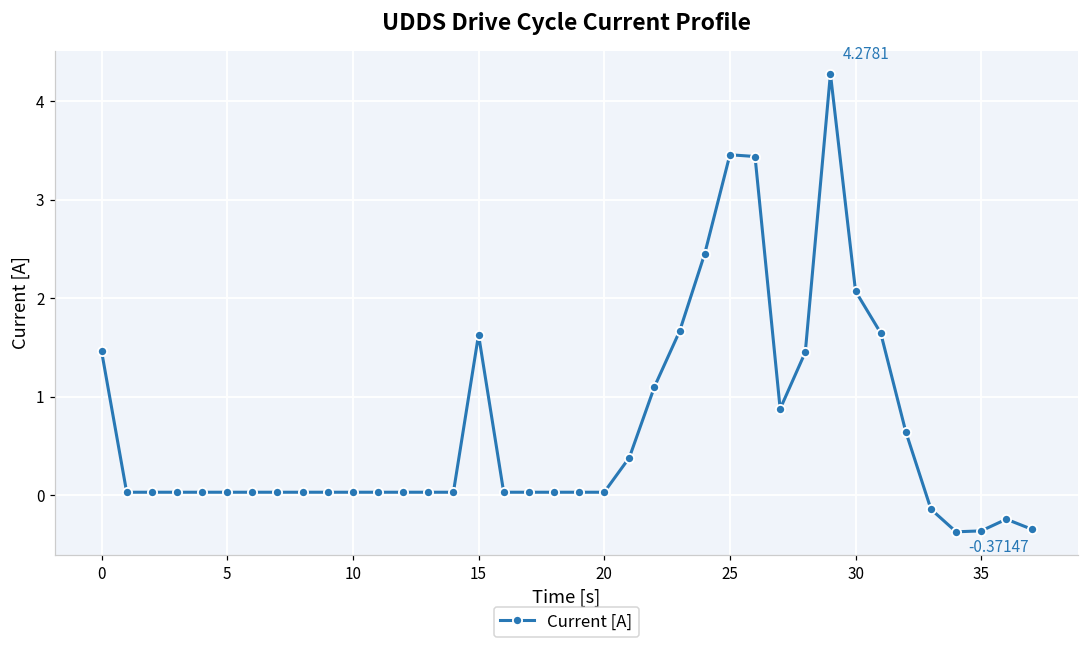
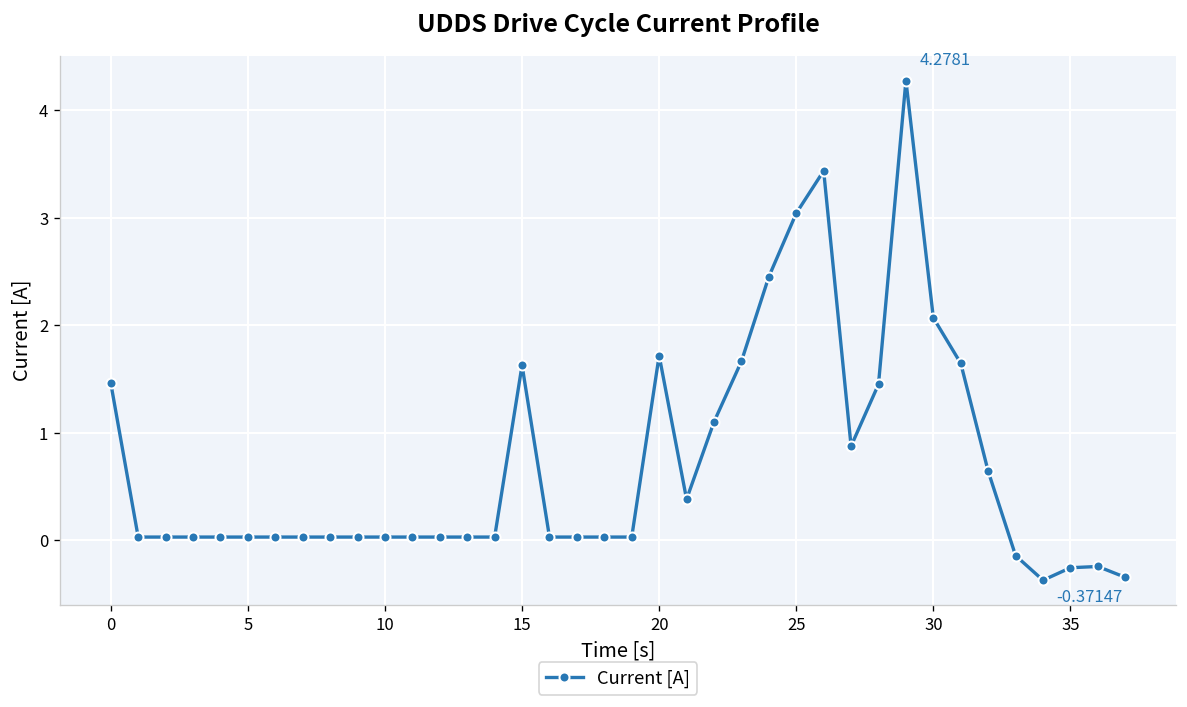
  {
    "0": 1.5,
    "5": 0.0,
    "10": 0.0,
    "15": 1.6,
-   "20": 0.0,
-   "25": 3.5,
+   "20": 1.7,
+   "25": 3.0,
    "30": 2.1,
-   "35": -0.4
+   "35": -0.3
  }
